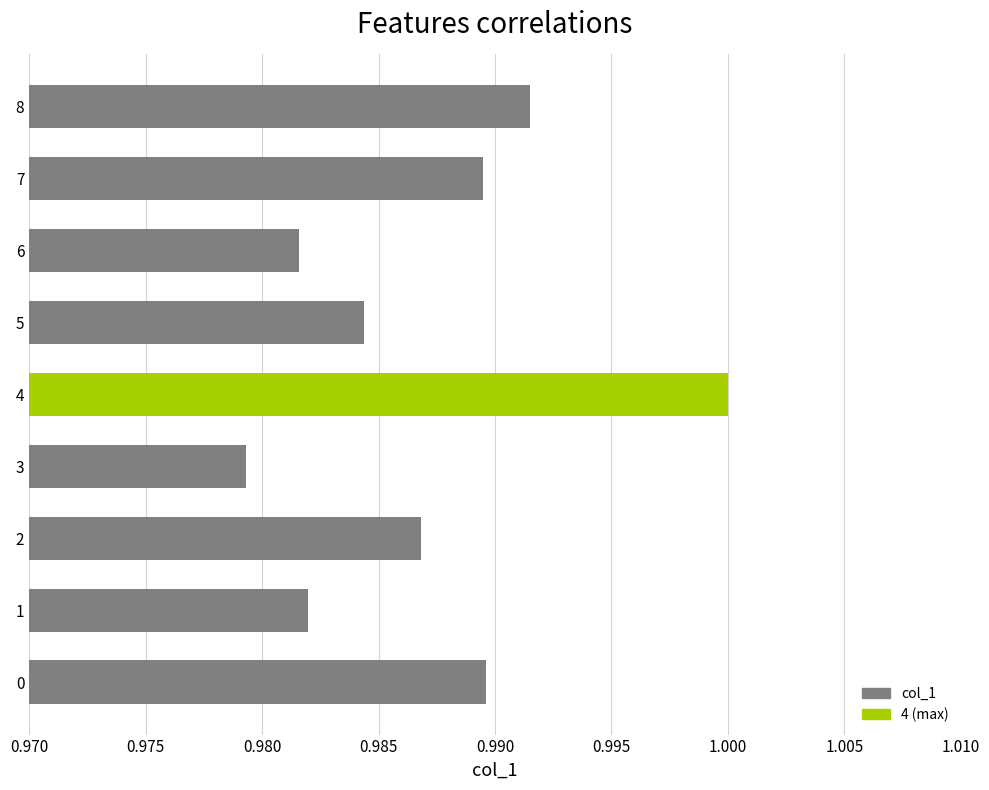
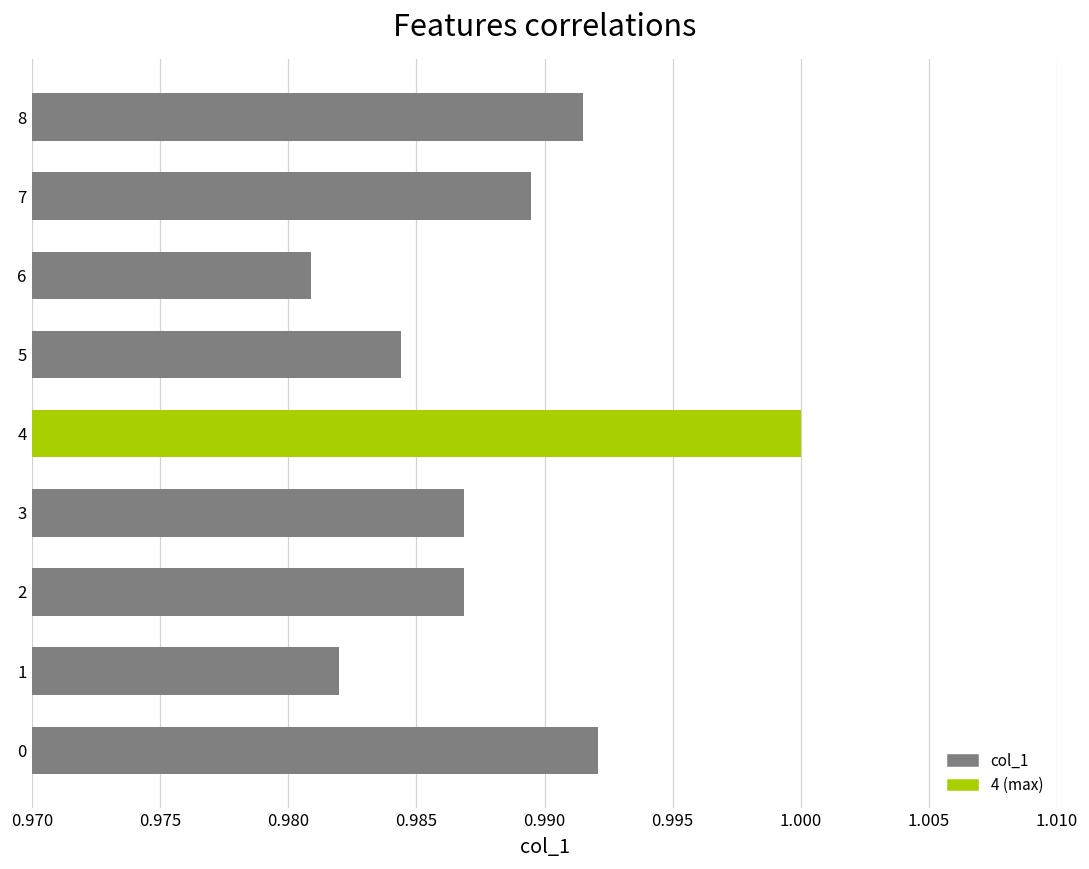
  {
    "8": 0.9915,
    "7": 0.9895,
-   "6": 0.9816,
+   "6": 0.9809,
    "5": 0.9844,
    "4": 1.0000,
-   "3": 0.9793,
+   "3": 0.9868,
    "2": 0.9868,
    "1": 0.9820,
-   "0": 0.9896
+   "0": 0.9921
  }
